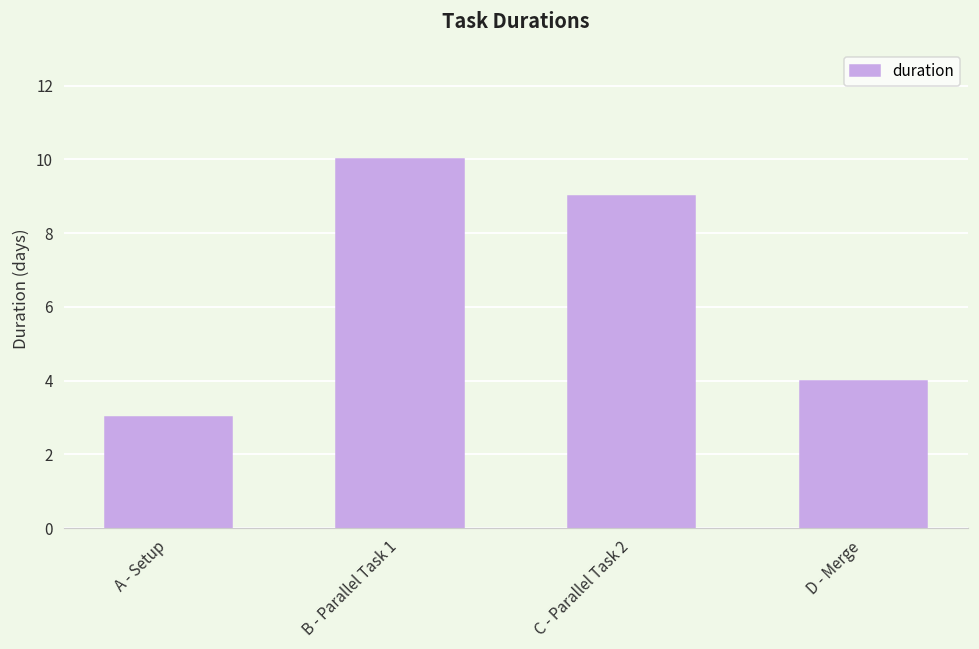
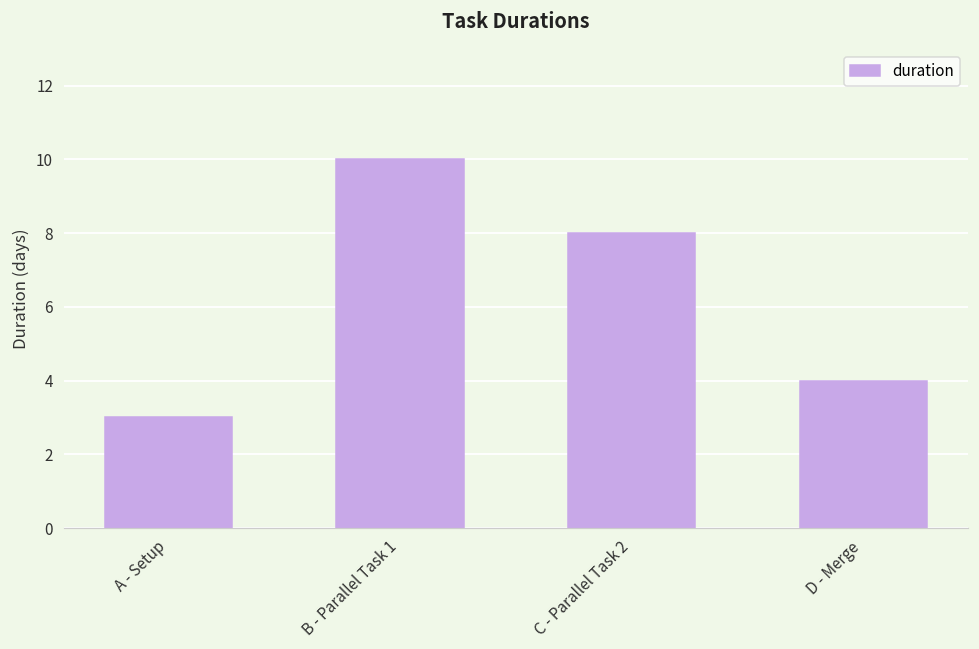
  {
    "A - Setup": 3,
    "B - Parallel Task 1": 10,
-   "C - Parallel Task 2": 9,
+   "C - Parallel Task 2": 8,
    "D - Merge": 4
  }
